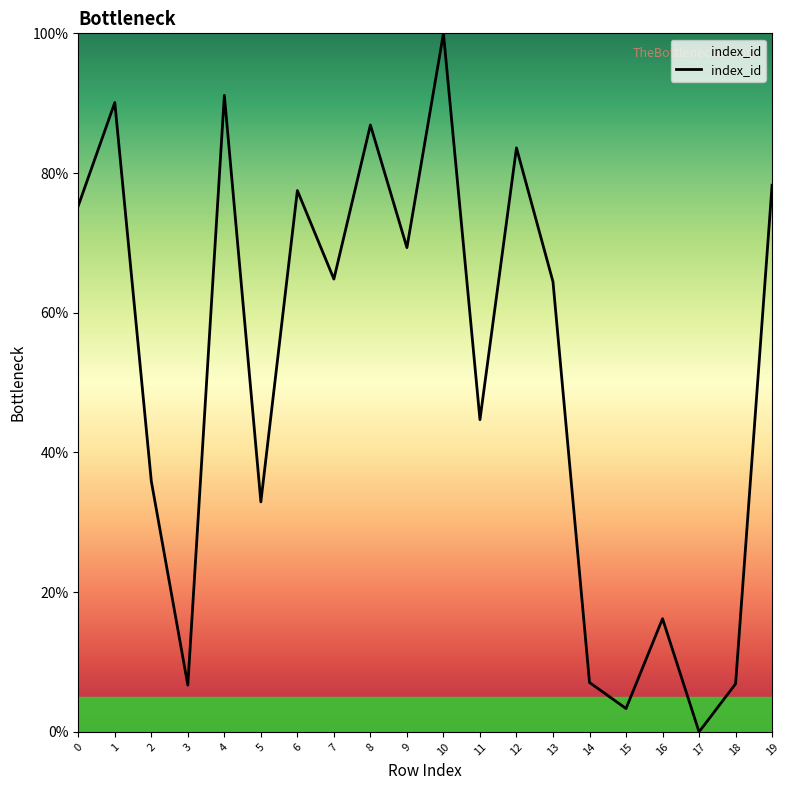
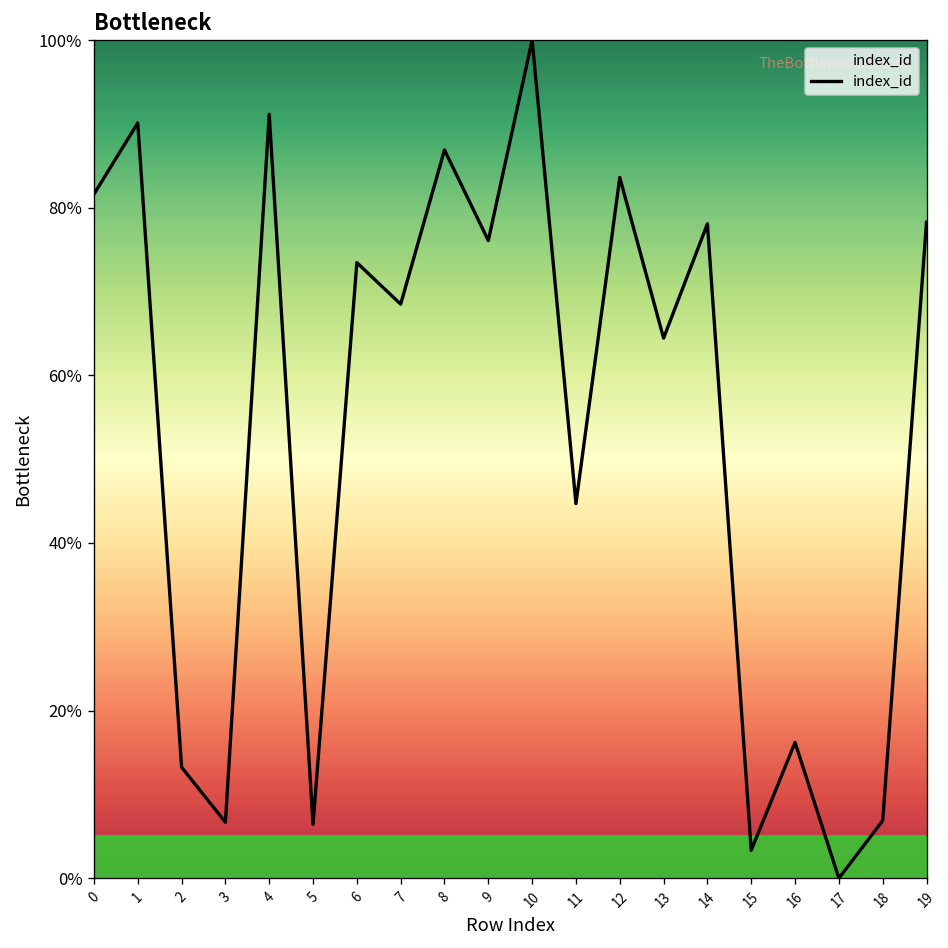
  {
-   "0": "75%",
+   "0": "82%",
    "1": "90%",
-   "2": "36%",
+   "2": "13%",
    "3": "7%",
    "4": "91%",
-   "5": "33%",
-   "6": "77%",
-   "7": "65%",
+   "5": "6%",
+   "6": "73%",
+   "7": "68%",
    "8": "87%",
-   "9": "69%",
+   "9": "76%",
    "10": "100%",
    "11": "45%",
    "12": "84%",
    "13": "64%",
-   "14": "7%",
+   "14": "78%",
    "16": "16%",
    "18": "7%",
    "19": "78%"
  }
